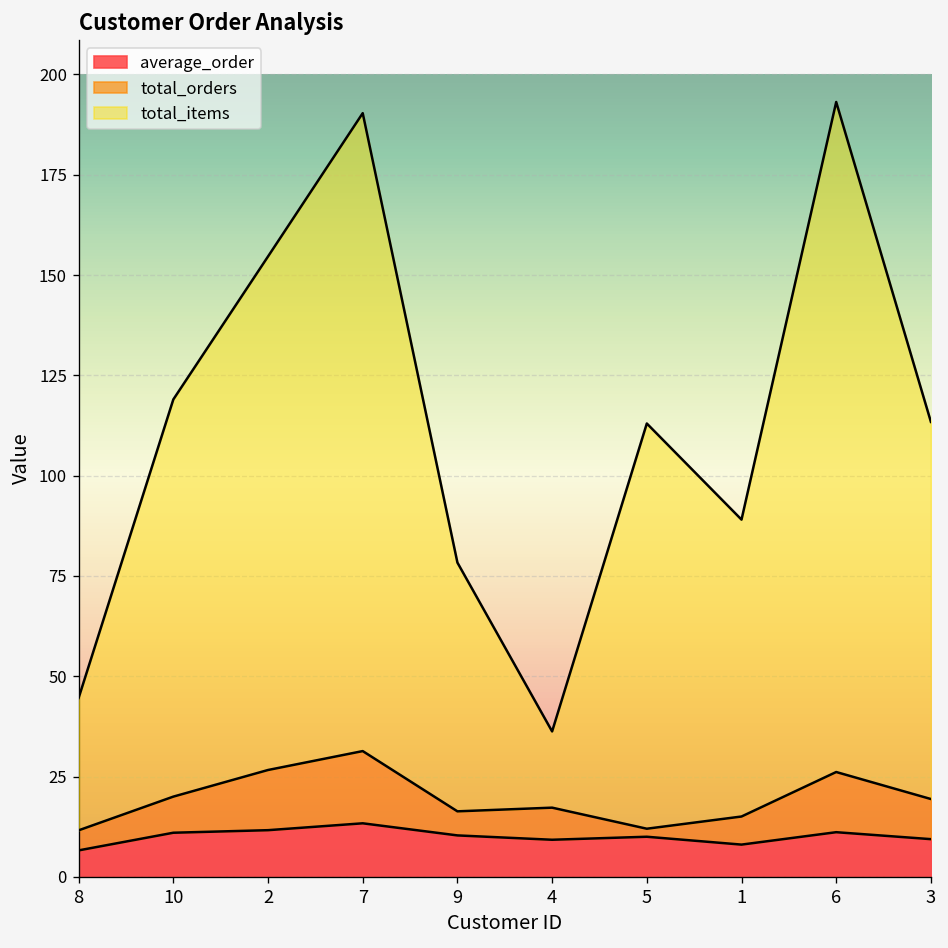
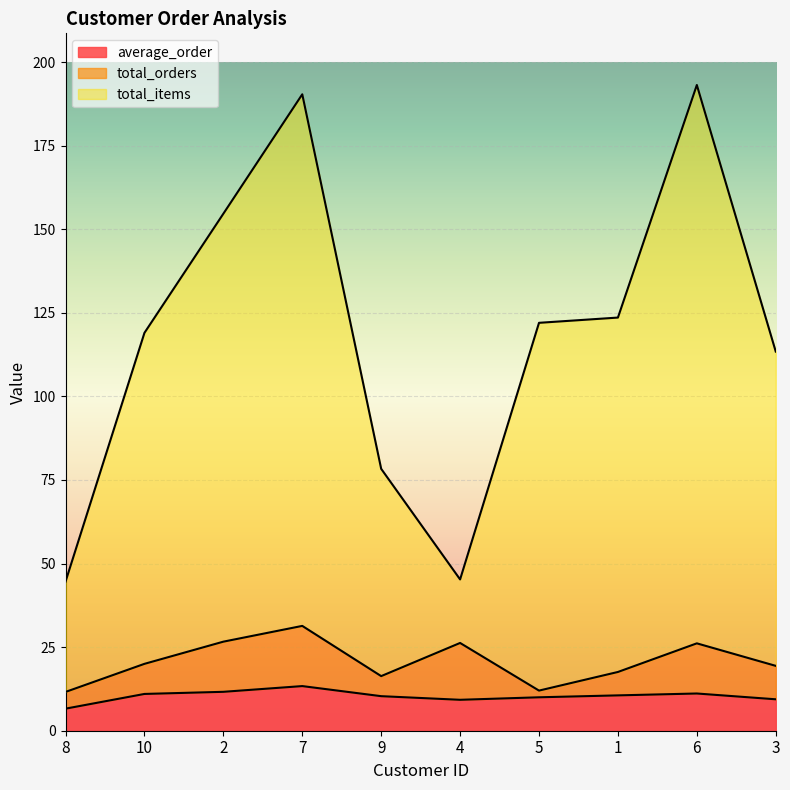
  {
    "average_order": {
      "8": 7,
      "10": 11,
      "2": 12,
      "7": 13,
      "9": 10,
      "4": 9,
      "5": 10,
-     "1": 8,
+     "1": 11,
      "6": 11,
      "3": 9
    },
    "total_orders": {
      "8": 5,
      "10": 9,
      "2": 15,
      "7": 18,
      "9": 6,
-     "4": 8,
+     "4": 17,
      "5": 2,
      "1": 7,
      "6": 15,
      "3": 10
    },
    "total_items": {
      "8": 33,
      "10": 99,
      "2": 128,
      "7": 159,
      "9": 62,
      "4": 19,
-     "5": 101,
-     "1": 74,
+     "5": 110,
+     "1": 106,
      "6": 167,
      "3": 94
    }
  }
